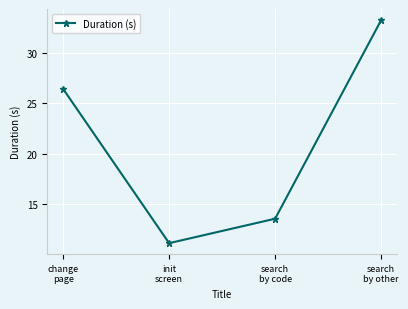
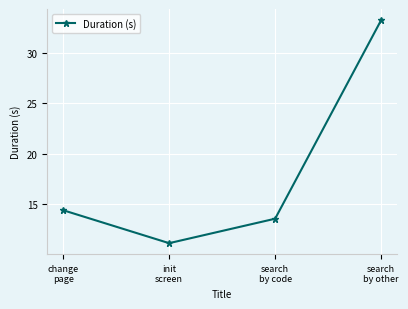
  {
-   "change page": 26.4,
+   "change page": 14.4,
    "init screen": 11.1,
    "search by code": 13.6,
    "search by other": 33.2
  }
